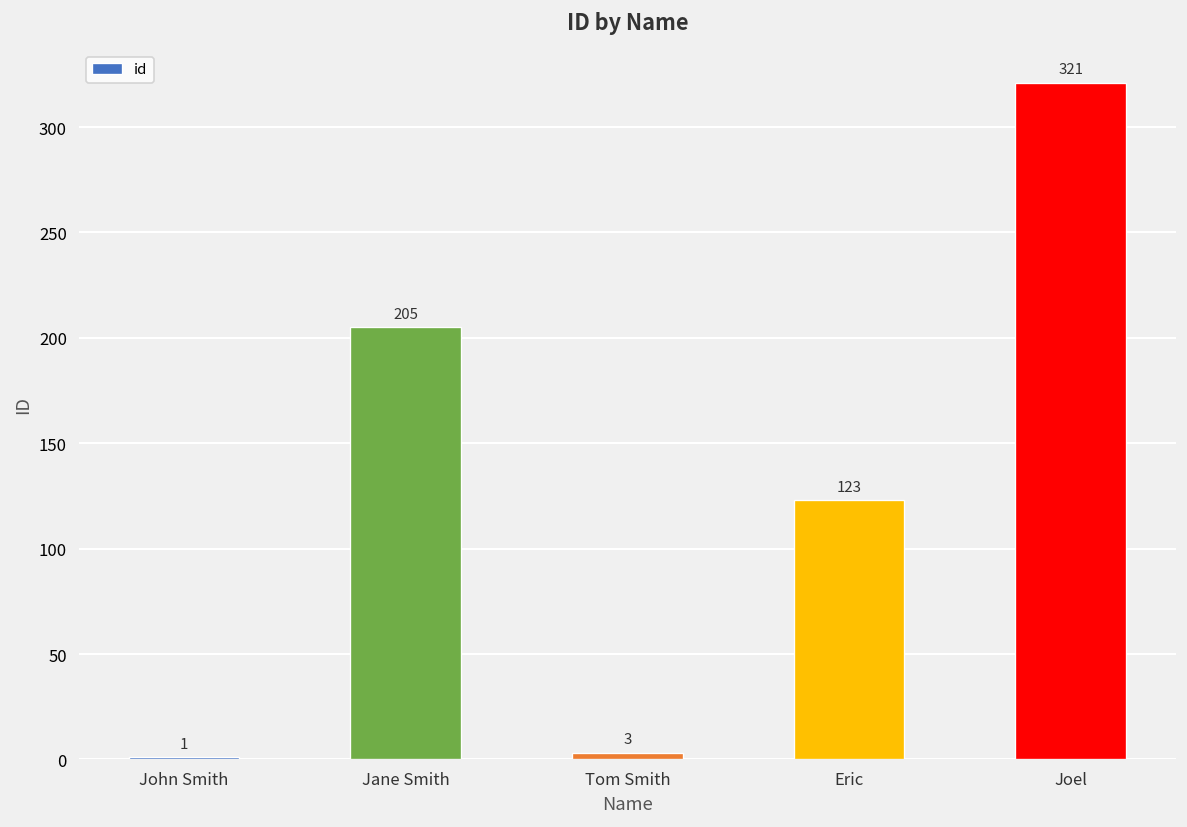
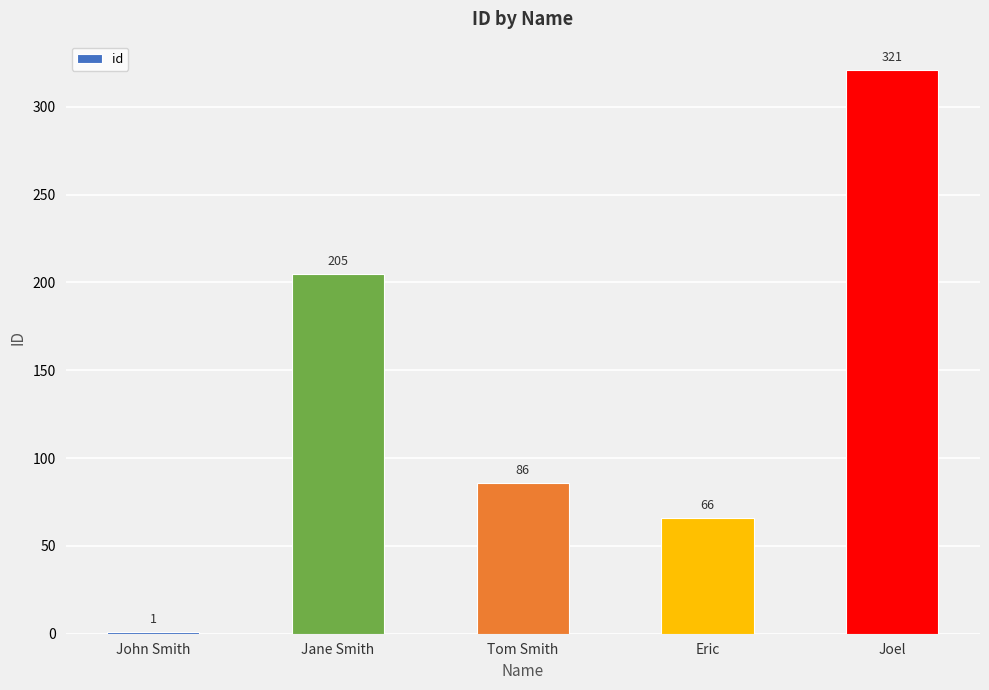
  {
    "John Smith": 1,
    "Jane Smith": 205,
-   "Tom Smith": 3,
-   "Eric": 123,
+   "Tom Smith": 86,
+   "Eric": 66,
    "Joel": 321
  }
